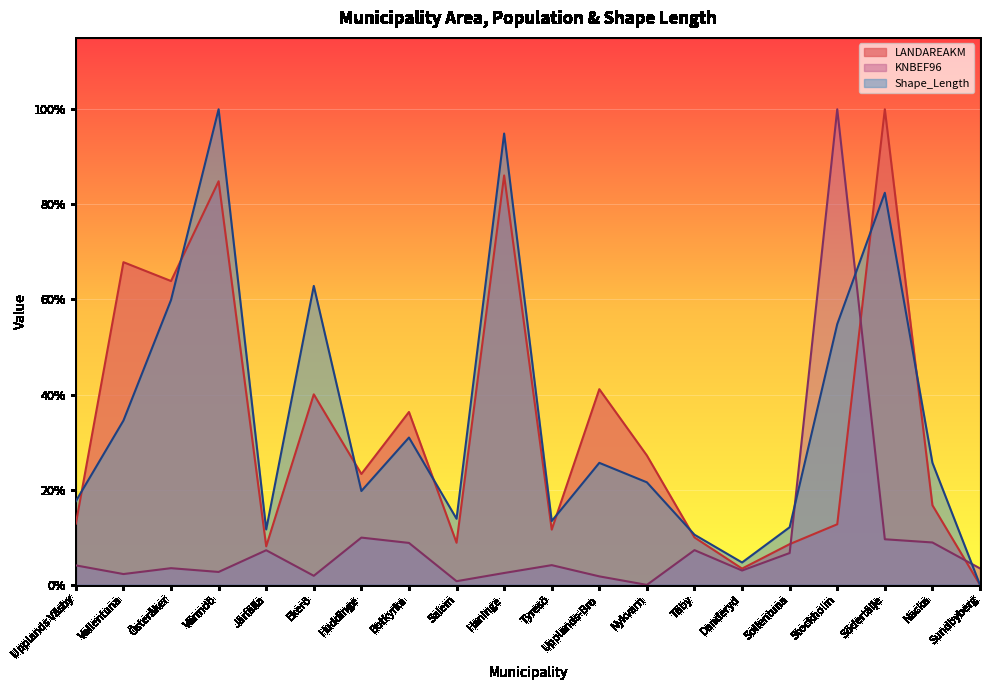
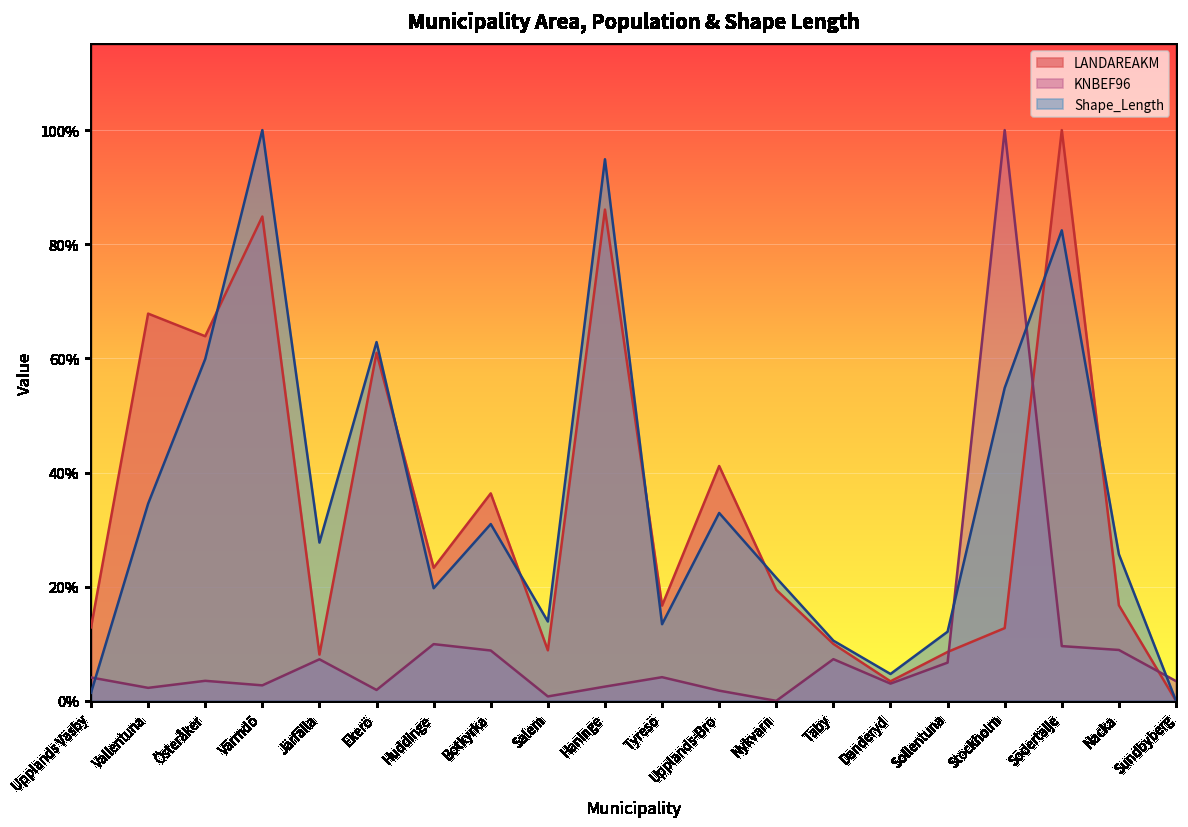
  {
    "LANDAREAKM": {
      "Upplands Väsby": "13%",
      "Vallentuna": "68%",
      "Österåker": "64%",
      "Värmdö": "85%",
      "Järfälla": "8%",
-     "Ekerö": "40%",
+     "Ekerö": "61%",
      "Huddinge": "23%",
      "Botkyrka": "36%",
      "Salem": "9%",
      "Haninge": "86%",
-     "Tyresö": "12%",
+     "Tyresö": "17%",
      "Upplands-Bro": "41%",
-     "Nykvarn": "27%",
+     "Nykvarn": "19%",
      "Täby": "10%",
      "Sollentuna": "9%",
      "Stockholm": "13%",
      "Södertälje": "100%",
      "Nacka": "17%"
    },
    "KNBEF96": {
      "Upplands Väsby": "4%",
      "Vallentuna": "2%",
      "Österåker": "4%",
      "Värmdö": "3%",
      "Järfälla": "7%",
      "Ekerö": "2%",
      "Huddinge": "10%",
      "Botkyrka": "9%",
      "Salem": "1%",
      "Haninge": "2%",
      "Tyresö": "4%",
      "Upplands-Bro": "2%",
      "Nykvarn": "0%",
      "Täby": "7%",
      "Sollentuna": "7%",
      "Stockholm": "100%",
      "Södertälje": "10%",
      "Nacka": "9%",
      "Sundbyberg": "3%"
    },
    "Shape_Length": {
-     "Upplands Väsby": "18%",
+     "Upplands Väsby": "1%",
      "Vallentuna": "35%",
      "Österåker": "60%",
      "Värmdö": "100%",
-     "Järfälla": "12%",
+     "Järfälla": "28%",
      "Ekerö": "63%",
      "Huddinge": "20%",
      "Botkyrka": "31%",
      "Salem": "14%",
      "Haninge": "95%",
      "Tyresö": "13%",
-     "Upplands-Bro": "26%",
+     "Upplands-Bro": "33%",
      "Nykvarn": "22%",
      "Täby": "11%",
      "Danderyd": "5%",
      "Sollentuna": "12%",
      "Stockholm": "55%",
      "Södertälje": "82%",
      "Nacka": "26%"
    }
  }
